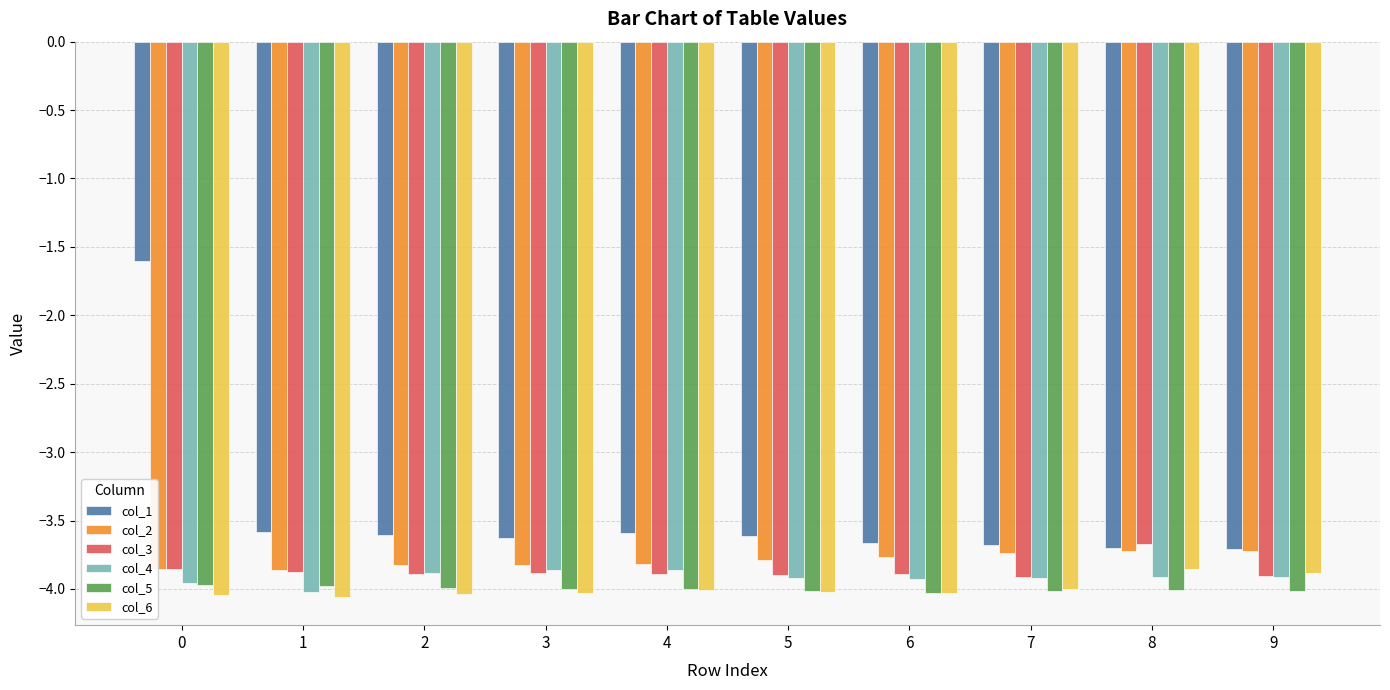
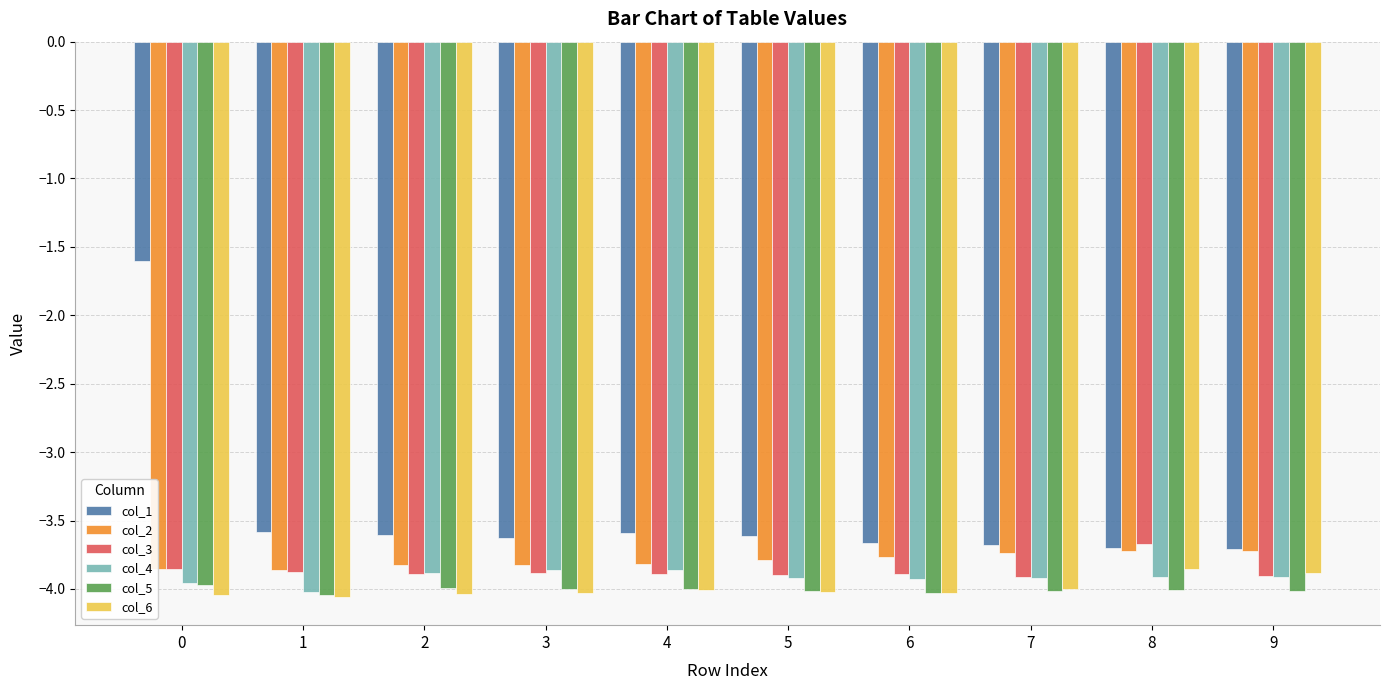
  {
    "col_1": {
      "0": -1.60,
      "1": -3.58,
      "2": -3.61,
      "3": -3.63,
      "4": -3.59,
      "5": -3.61,
      "6": -3.66,
      "7": -3.68,
      "8": -3.70,
      "9": -3.71
    },
    "col_2": {
      "0": -3.86,
      "1": -3.86,
      "2": -3.83,
      "3": -3.82,
      "4": -3.82,
      "5": -3.79,
      "6": -3.76,
      "7": -3.73,
      "8": -3.72,
      "9": -3.72
    },
    "col_3": {
      "0": -3.85,
      "1": -3.87,
      "2": -3.89,
      "3": -3.88,
      "4": -3.89,
      "5": -3.90,
      "6": -3.89,
      "7": -3.91,
      "8": -3.67,
      "9": -3.91
    },
    "col_4": {
      "0": -3.96,
      "1": -4.02,
      "2": -3.88,
      "3": -3.86,
      "4": -3.86,
      "5": -3.92,
      "6": -3.93,
      "7": -3.92,
      "8": -3.91,
      "9": -3.91
    },
    "col_5": {
      "0": -3.97,
-     "1": -3.98,
+     "1": -4.04,
      "2": -3.99,
      "3": -4.00,
      "4": -4.00,
      "5": -4.02,
      "6": -4.03,
      "7": -4.02,
      "8": -4.01,
      "9": -4.01
    },
    "col_6": {
      "0": -4.05,
      "1": -4.06,
      "2": -4.03,
      "3": -4.03,
      "4": -4.01,
      "5": -4.02,
      "6": -4.03,
      "7": -4.00,
      "8": -3.86,
      "9": -3.89
    }
  }
